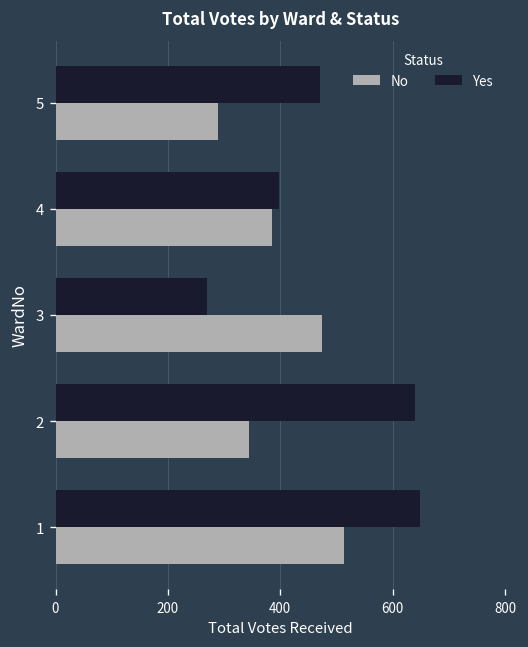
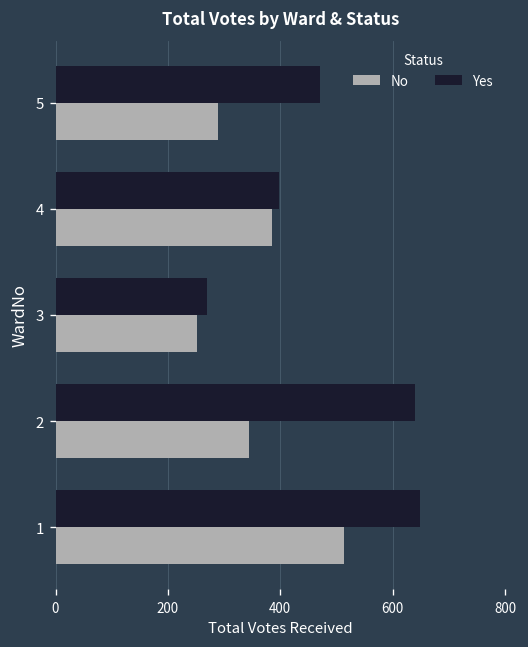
  {
    "No": {
      "5": 290,
      "4": 390,
-     "3": 470,
+     "3": 250,
      "2": 350,
      "1": 510
    },
    "Yes": {
      "5": 470,
      "4": 400,
      "3": 270,
      "2": 640,
      "1": 650
    }
  }
